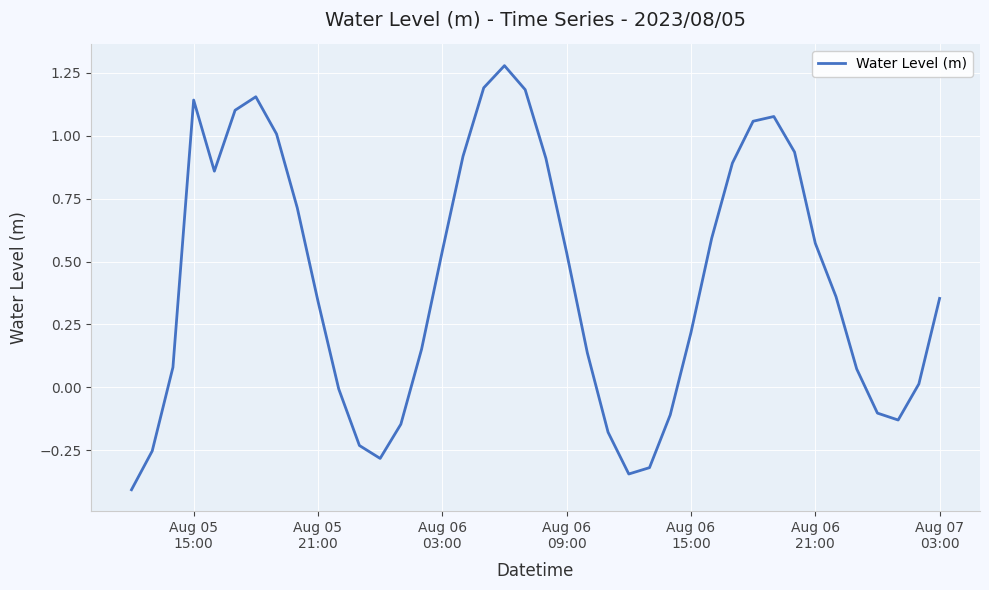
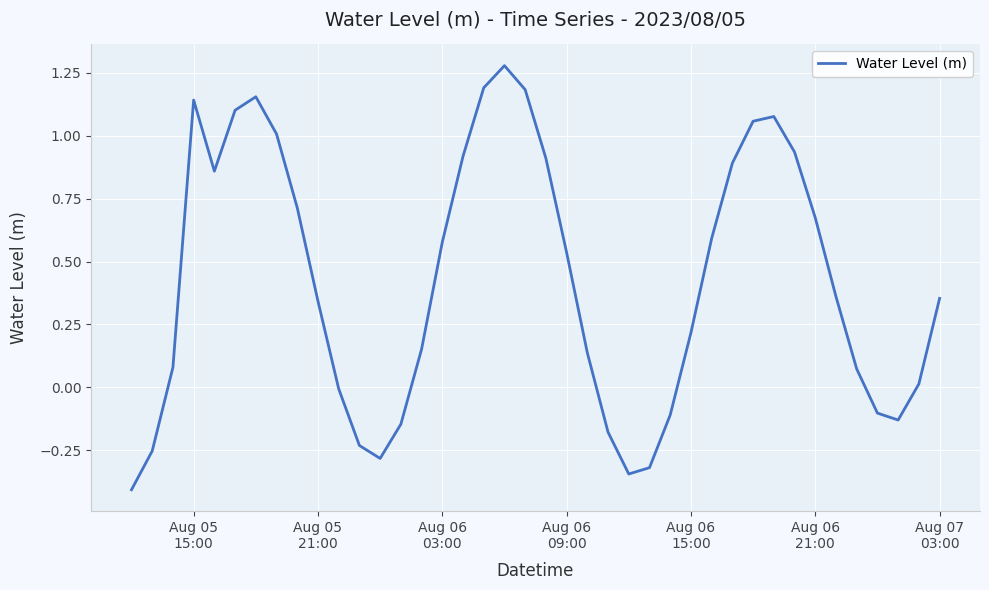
  {
    "Aug 05 15:00": 1.14,
    "Aug 05 21:00": 0.34,
-   "Aug 06 03:00": 0.54,
+   "Aug 06 03:00": 0.58,
    "Aug 06 09:00": 0.54,
    "Aug 06 15:00": 0.22,
-   "Aug 06 21:00": 0.57,
+   "Aug 06 21:00": 0.67,
    "Aug 07 03:00": 0.35
  }
